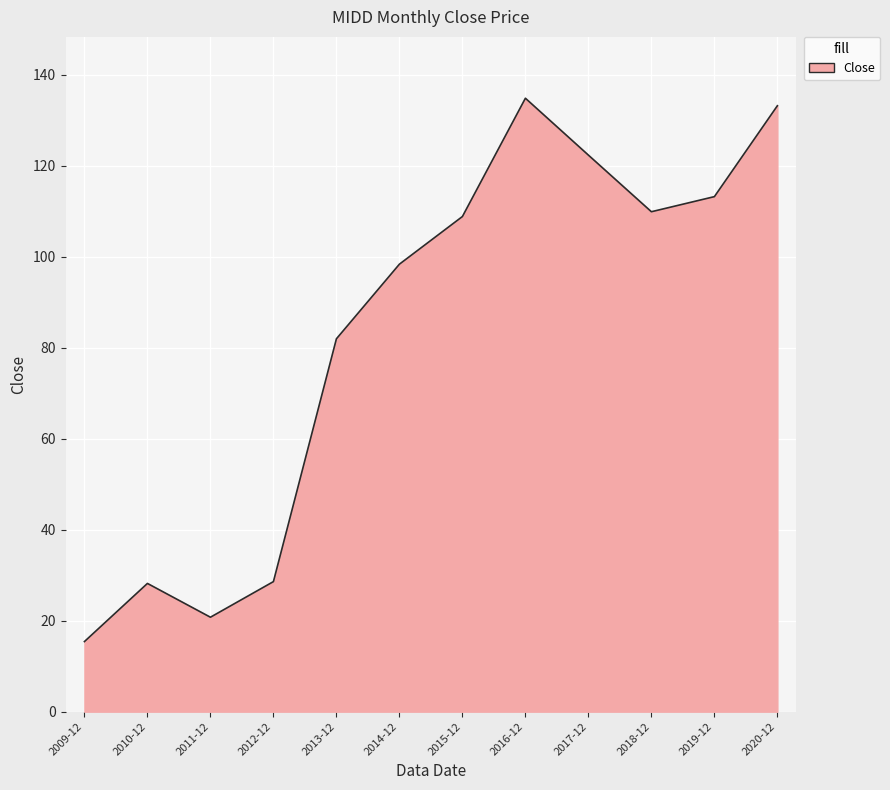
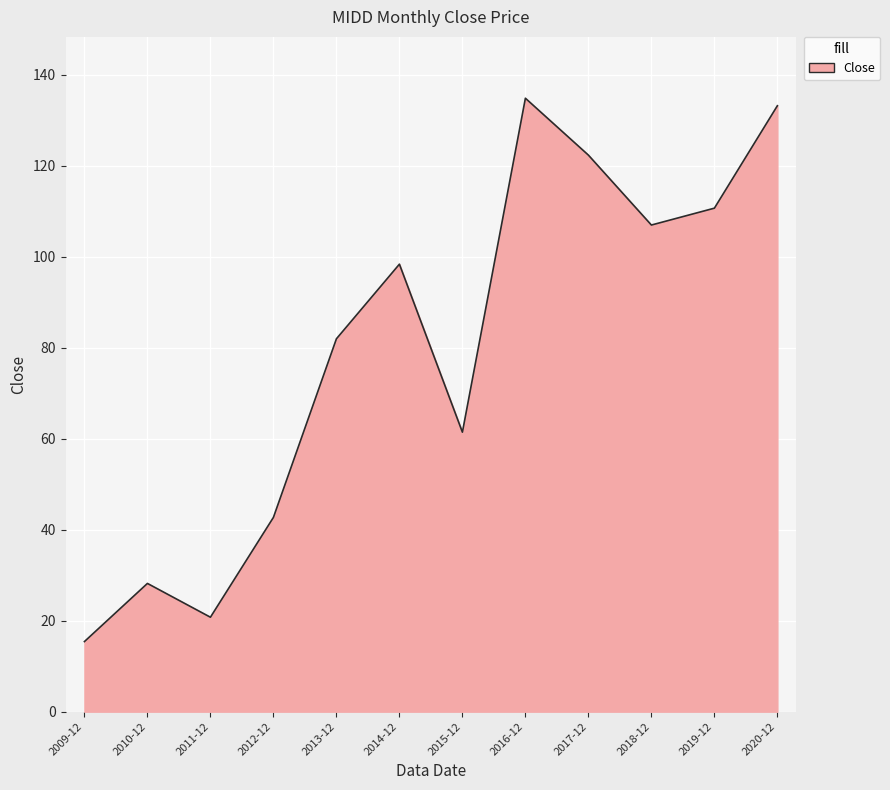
  {
    "2009-12": 15,
    "2010-12": 28,
    "2011-12": 21,
-   "2012-12": 29,
+   "2012-12": 43,
    "2013-12": 82,
    "2014-12": 98,
-   "2015-12": 109,
+   "2015-12": 61,
    "2016-12": 135,
    "2017-12": 122,
-   "2018-12": 110,
-   "2019-12": 113,
+   "2018-12": 107,
+   "2019-12": 111,
    "2020-12": 133
  }
